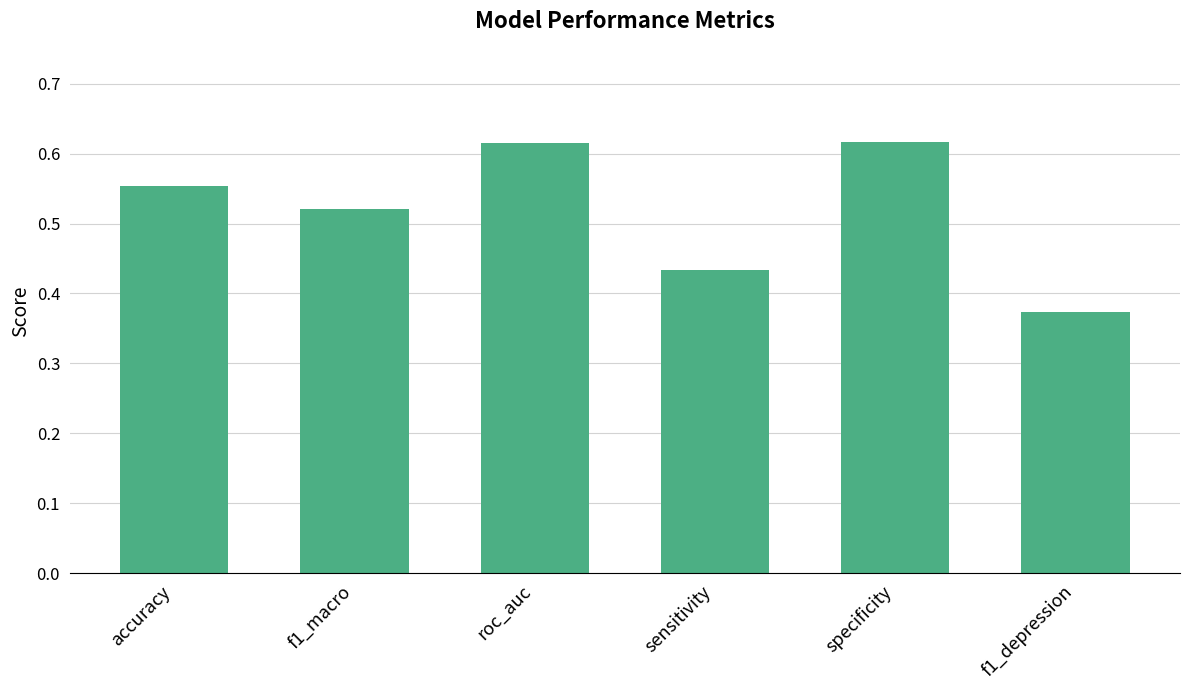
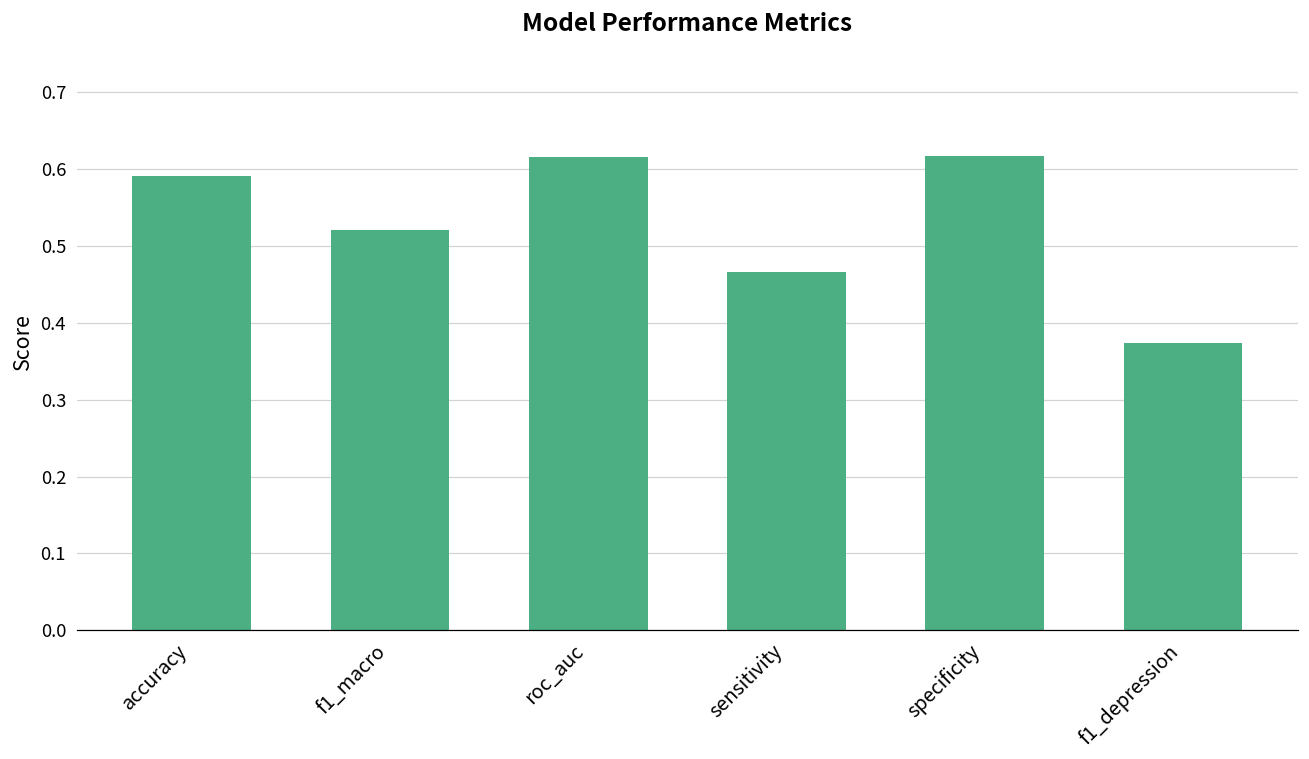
  {
-   "accuracy": 0.55,
+   "accuracy": 0.59,
    "f1_macro": 0.52,
    "roc_auc": 0.62,
-   "sensitivity": 0.43,
+   "sensitivity": 0.47,
    "specificity": 0.62,
    "f1_depression": 0.37
  }
